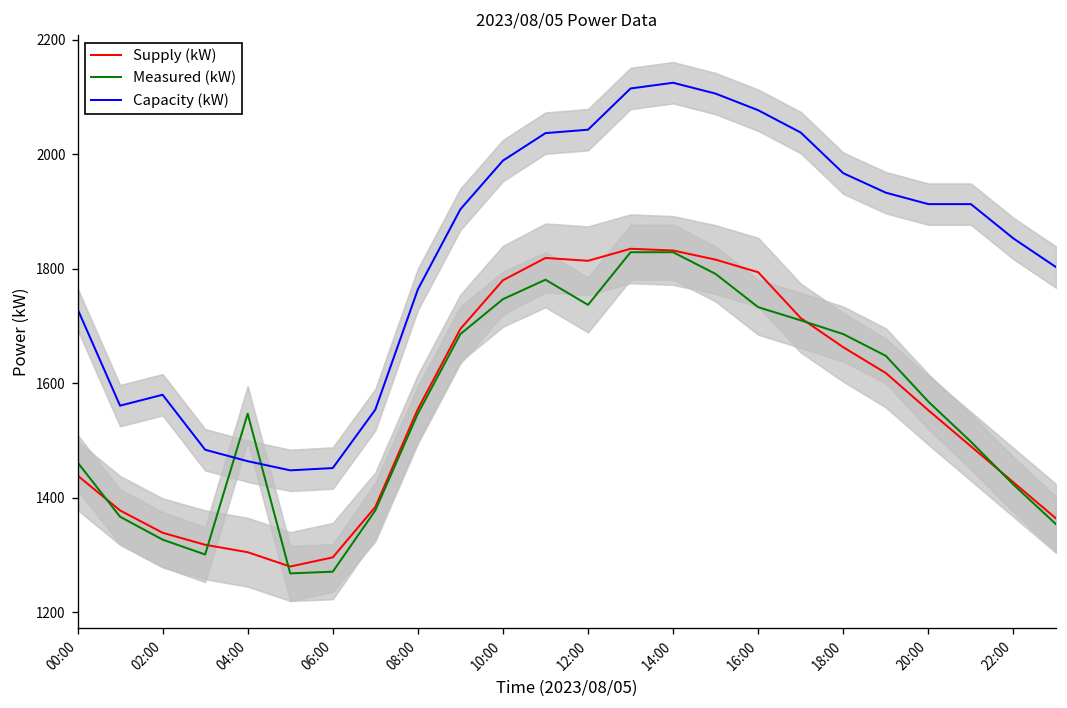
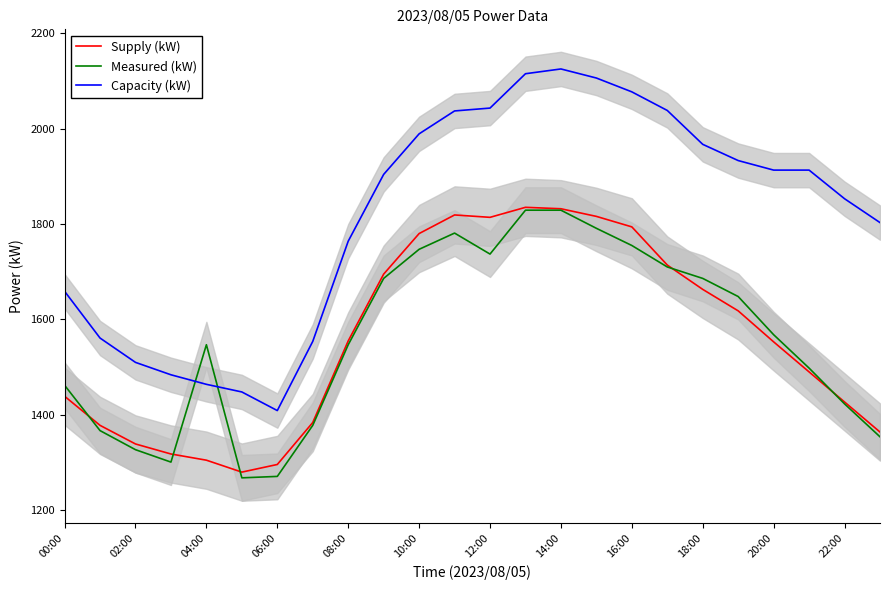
  {
    "Supply (kW)": {
      "00:00": 1440,
      "02:00": 1340,
      "04:00": 1310,
      "06:00": 1300,
      "08:00": 1560,
      "10:00": 1780,
      "12:00": 1810,
      "16:00": 1790,
      "18:00": 1660,
      "20:00": 1550
    },
    "Measured (kW)": {
      "00:00": 1460,
      "02:00": 1330,
      "04:00": 1550,
      "06:00": 1270,
      "08:00": 1550,
      "10:00": 1750,
      "12:00": 1740,
-     "16:00": 1730,
+     "16:00": 1760,
      "18:00": 1690,
      "20:00": 1570
    },
    "Capacity (kW)": {
-     "00:00": 1730,
-     "02:00": 1580,
+     "00:00": 1660,
+     "02:00": 1510,
      "04:00": 1460,
-     "06:00": 1450,
+     "06:00": 1410,
      "08:00": 1760,
      "10:00": 1990,
      "12:00": 2040,
      "14:00": 2130,
      "16:00": 2080,
      "18:00": 1970,
      "20:00": 1910,
      "22:00": 1850
    }
  }
